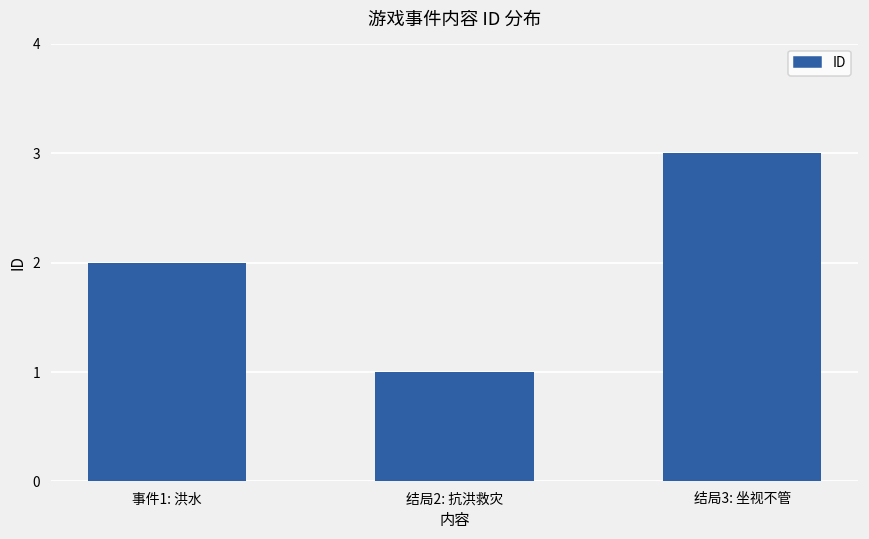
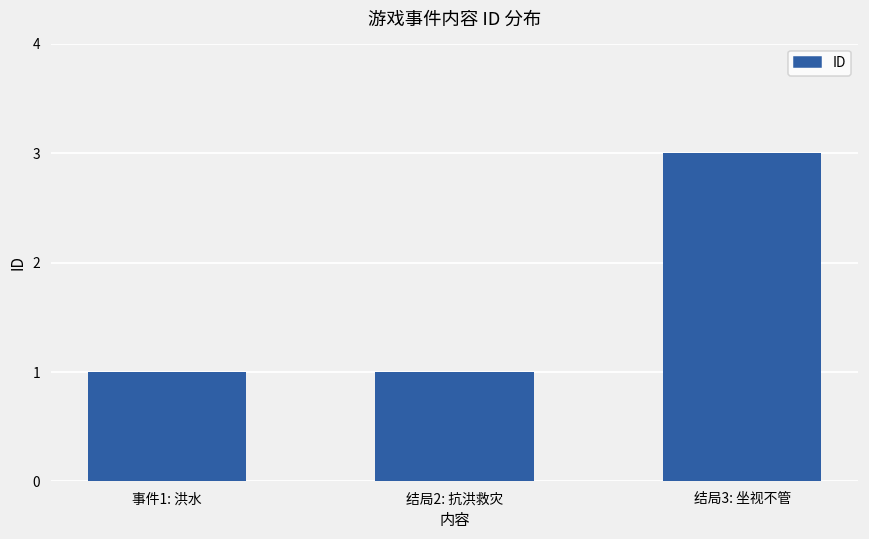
  {
-   "事件1: 洪水": 2,
+   "事件1: 洪水": 1,
    "结局2: 抗洪救灾": 1,
    "结局3: 坐视不管": 3
  }
